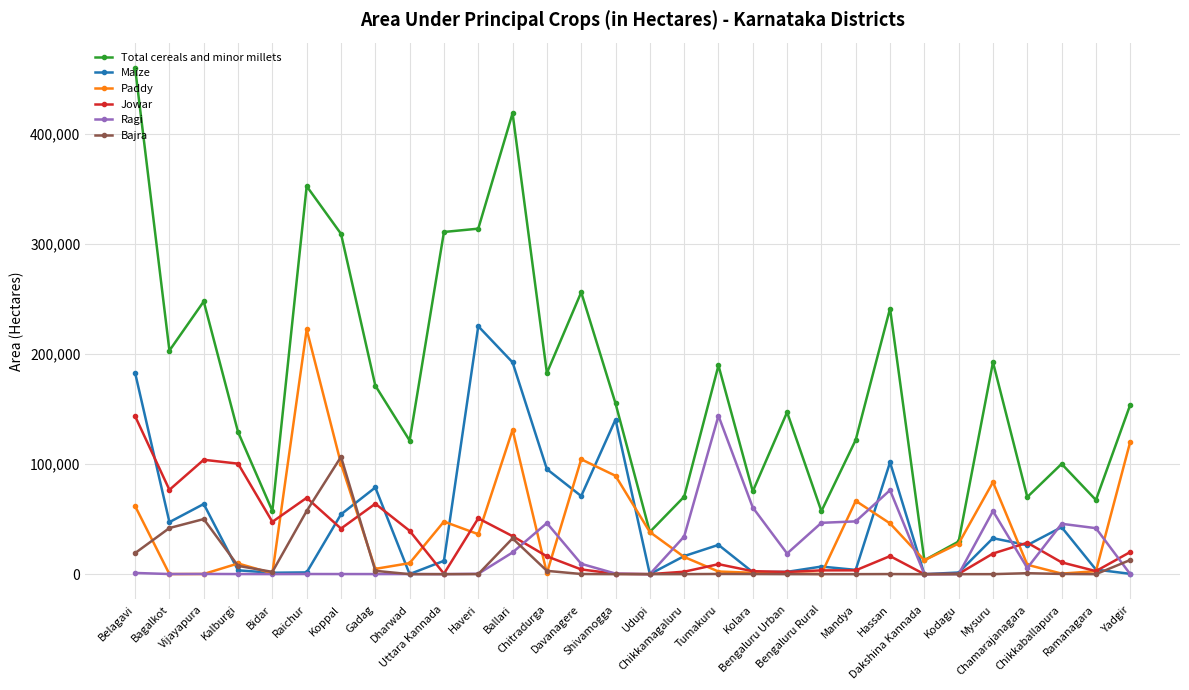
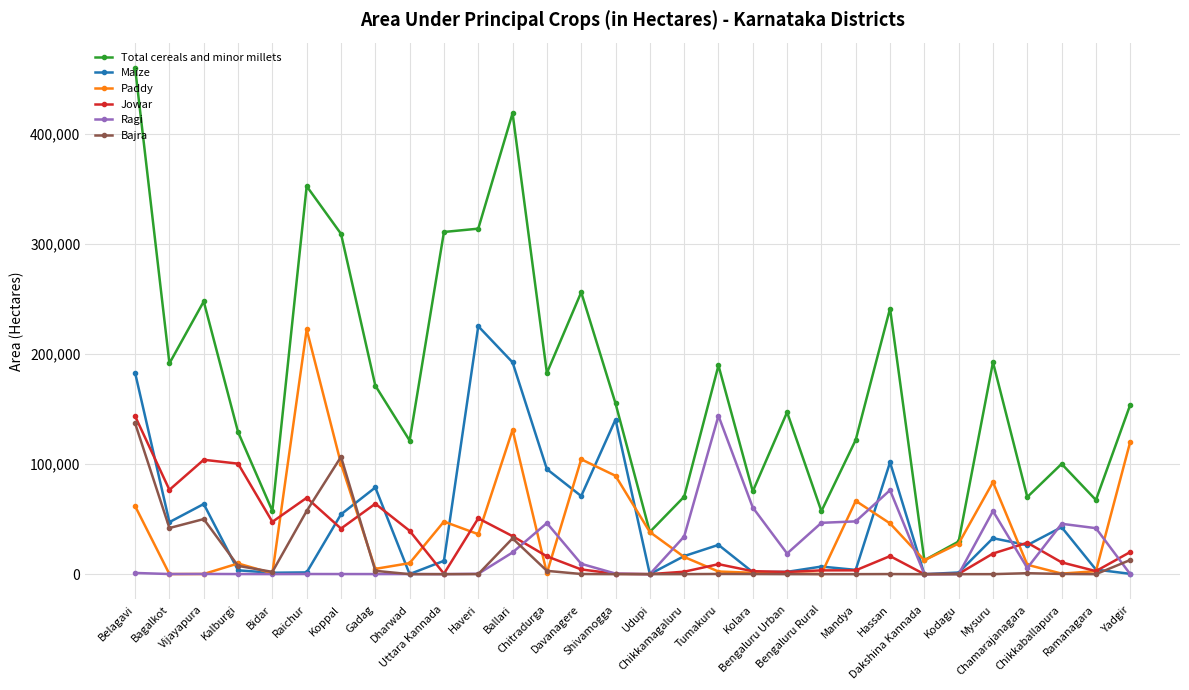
  {
    "Total cereals and minor millets": {
      "Belagavi": "460,000",
-     "Bagalkot": "203,000",
+     "Bagalkot": "192,000",
      "Vijayapura": "248,000",
      "Kalburgi": "129,000",
      "Bidar": "58,000",
      "Raichur": "353,000",
      "Koppal": "309,000",
      "Gadag": "171,000",
      "Dharwad": "121,000",
      "Uttara Kannada": "311,000",
      "Haveri": "314,000",
      "Ballari": "419,000",
      "Chitradurga": "183,000",
      "Davanagere": "256,000",
      "Shivamogga": "155,000",
      "Chikkamagaluru": "70,000",
      "Tumakuru": "190,000",
      "Kolara": "75,000",
      "Bengaluru Urban": "147,000",
      "Bengaluru Rural": "57,000",
      "Mandya": "122,000",
      "Hassan": "242,000",
      "Mysuru": "193,000",
      "Chamarajanagara": "70,000",
      "Chikkaballapura": "100,000",
      "Ramanagara": "67,000",
      "Yadgir": "154,000"
    },
    "Maize": {
      "Belagavi": "183,000",
      "Bagalkot": "47,000",
      "Vijayapura": "64,000",
      "Kalburgi": "3,000",
      "Koppal": "54,000",
      "Gadag": "79,000",
      "Uttara Kannada": "12,000",
      "Haveri": "225,000",
      "Ballari": "193,000",
      "Chitradurga": "95,000",
      "Davanagere": "71,000",
      "Shivamogga": "141,000",
      "Tumakuru": "27,000",
      "Bengaluru Rural": "7,000",
      "Hassan": "102,000",
      "Mysuru": "33,000",
      "Chikkaballapura": "43,000"
    },
    "Paddy": {
      "Belagavi": "62,000",
      "Raichur": "222,000",
      "Koppal": "100,000",
      "Dharwad": "10,000",
      "Uttara Kannada": "48,000",
      "Haveri": "36,000",
      "Ballari": "131,000",
      "Davanagere": "104,000",
      "Shivamogga": "89,000",
      "Mandya": "67,000",
      "Hassan": "46,000",
      "Mysuru": "84,000",
      "Chamarajanagara": "9,000",
      "Yadgir": "120,000"
    },
    "Jowar": {
      "Belagavi": "144,000",
      "Bagalkot": "77,000",
      "Vijayapura": "104,000",
      "Kalburgi": "100,000",
      "Bidar": "48,000",
      "Raichur": "69,000",
      "Koppal": "41,000",
      "Gadag": "64,000",
      "Dharwad": "39,000",
      "Haveri": "51,000",
      "Chitradurga": "16,000",
      "Davanagere": "4,000",
      "Tumakuru": "9,000",
      "Bengaluru Rural": "3,000",
      "Hassan": "16,000",
      "Mysuru": "19,000",
      "Chikkaballapura": "11,000",
      "Yadgir": "20,000"
    },
    "Ragi": {
      "Belagavi": "1,000",
      "Kalburgi": "0",
      "Koppal": "0",
      "Gadag": "0",
      "Ballari": "20,000",
      "Chitradurga": "46,000",
      "Davanagere": "9,000",
      "Chikkamagaluru": "34,000",
      "Tumakuru": "144,000",
      "Kolara": "61,000",
      "Bengaluru Urban": "19,000",
      "Bengaluru Rural": "47,000",
      "Mandya": "48,000",
      "Hassan": "76,000",
      "Mysuru": "57,000",
      "Chamarajanagara": "6,000",
      "Chikkaballapura": "46,000",
      "Ramanagara": "42,000"
    },
    "Bajra": {
-     "Belagavi": "19,000",
+     "Belagavi": "137,000",
      "Bagalkot": "42,000",
      "Vijayapura": "50,000",
      "Raichur": "57,000",
      "Koppal": "107,000",
      "Davanagere": "0",
      "Mandya": "0",
      "Hassan": "0",
      "Mysuru": "0",
      "Chamarajanagara": "1,000",
      "Ramanagara": "0",
      "Yadgir": "13,000"
    }
  }
